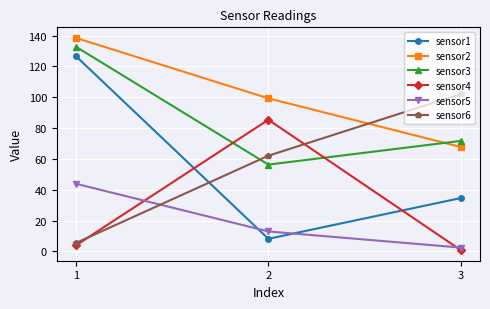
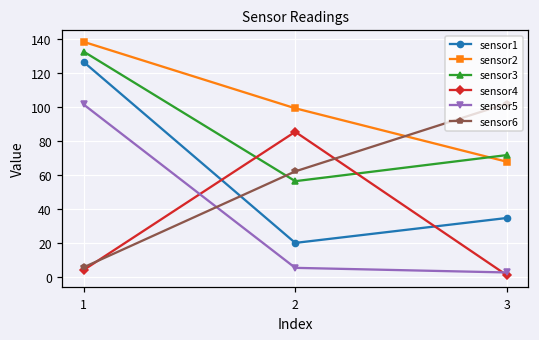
  {
    "sensor1": {
      "1": 127,
-     "2": 8,
+     "2": 20,
      "3": 35
    },
    "sensor2": {
      "1": 138,
      "2": 99,
      "3": 68
    },
    "sensor3": {
      "1": 133,
      "2": 56,
      "3": 72
    },
    "sensor4": {
      "2": 85
    },
    "sensor5": {
-     "1": 44,
-     "2": 13
+     "1": 102,
+     "2": 5
    },
    "sensor6": {
      "2": 62
    }
  }
